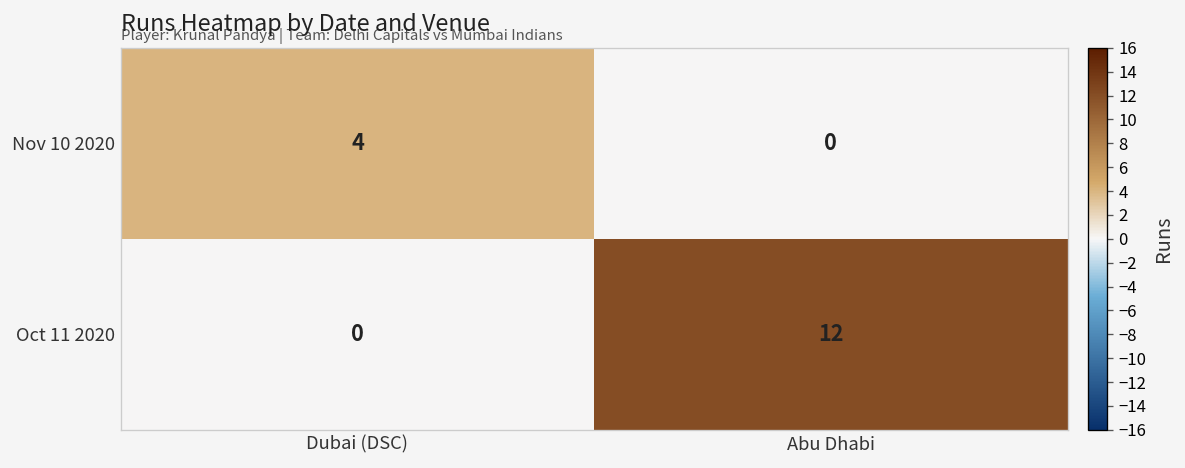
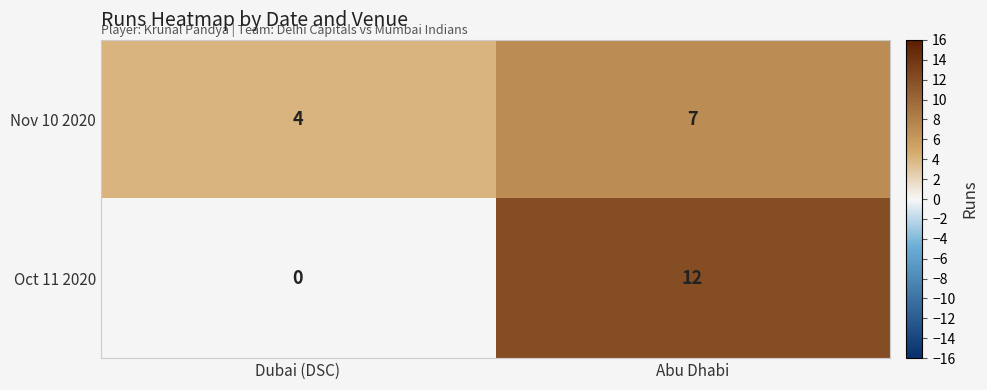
  {
    "Nov 10 2020": {
      "Dubai (DSC)": 4,
-     "Abu Dhabi": 0
+     "Abu Dhabi": 7
    },
    "Oct 11 2020": {
      "Dubai (DSC)": 0,
      "Abu Dhabi": 12
    }
  }
